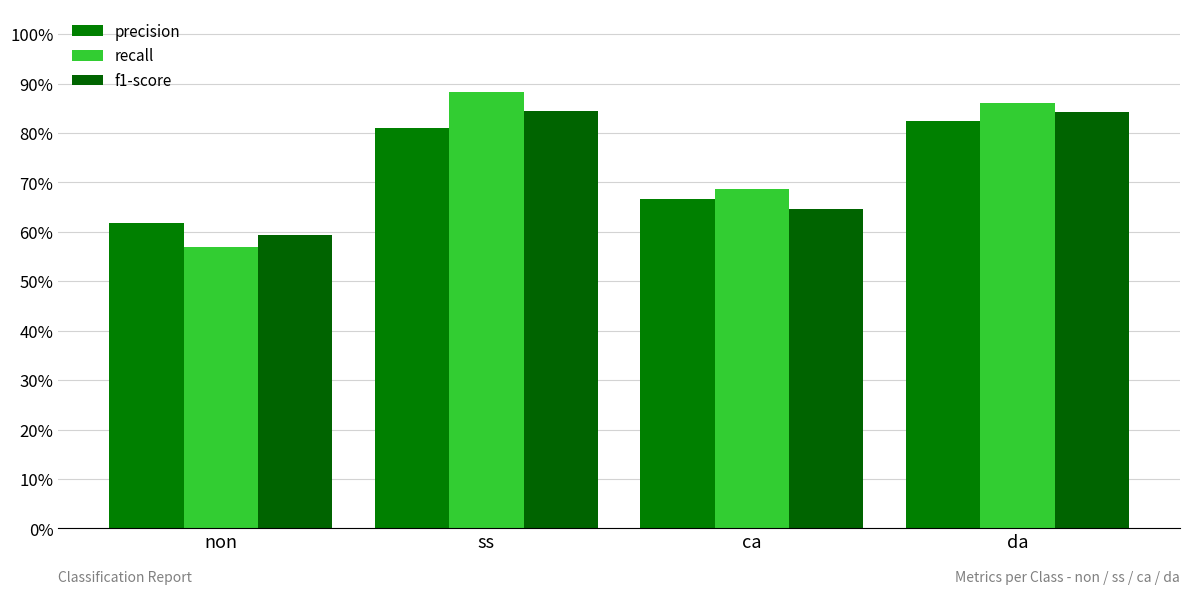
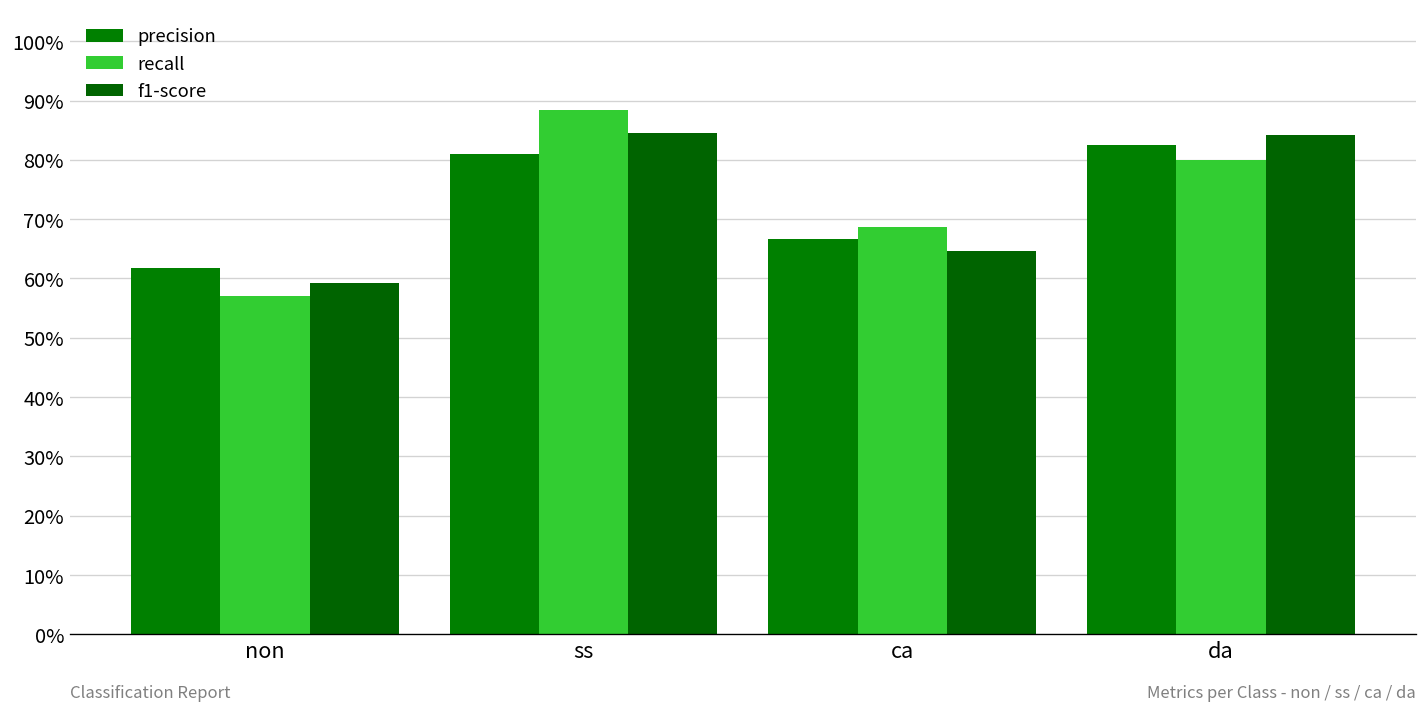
  {
    "recall": {
      "non": "57%",
      "ss": "88%",
      "ca": "69%",
-     "da": "86%"
+     "da": "80%"
    }
  }
